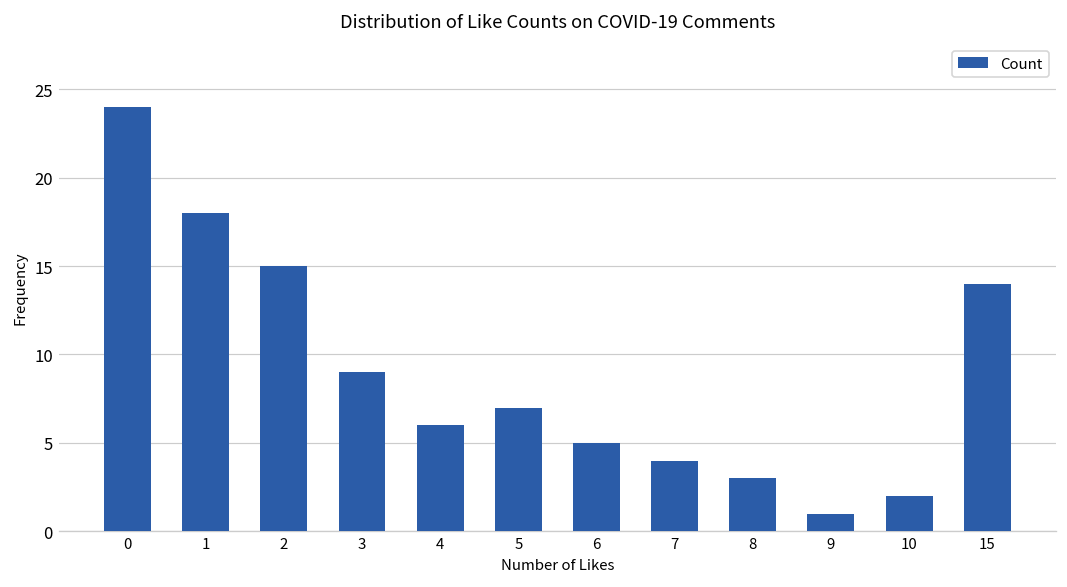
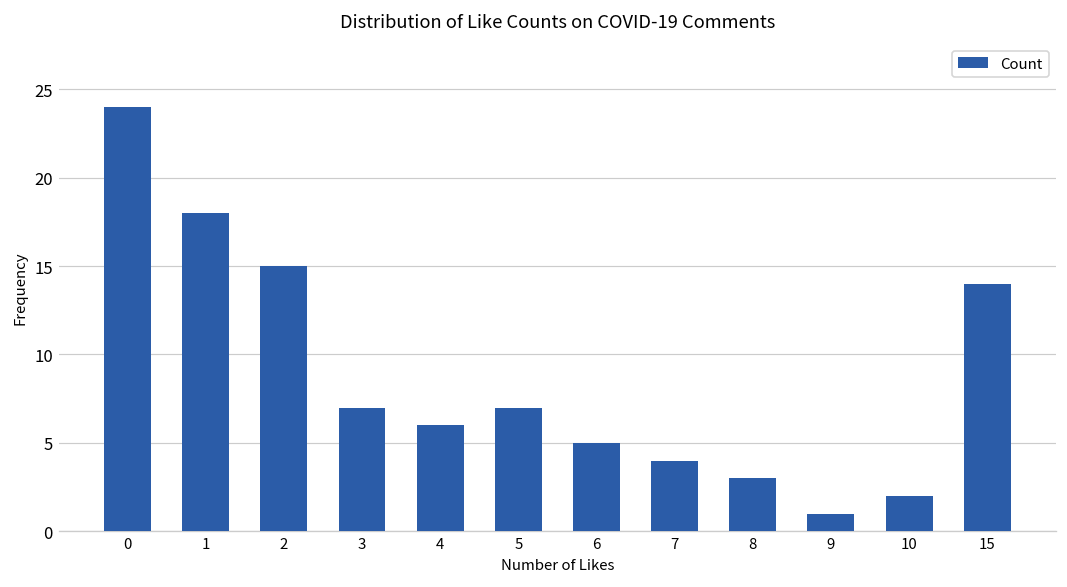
  {
    "0": 24,
    "1": 18,
    "2": 15,
-   "3": 9,
+   "3": 7,
    "4": 6,
    "5": 7,
    "6": 5,
    "7": 4,
    "8": 3,
    "9": 1,
    "10": 2,
    "15": 14
  }
